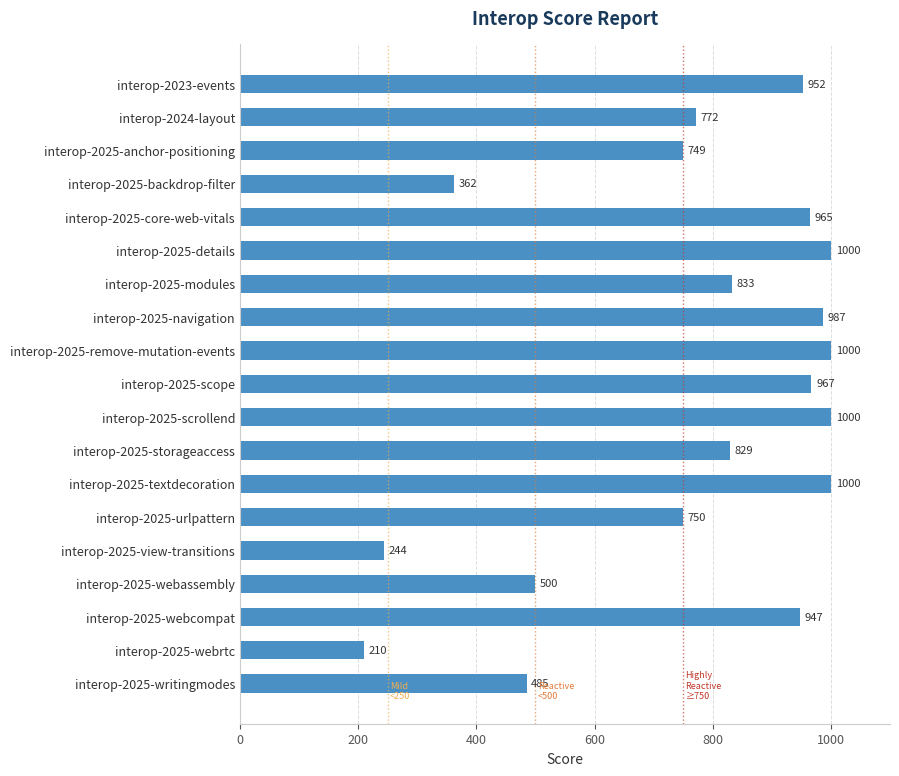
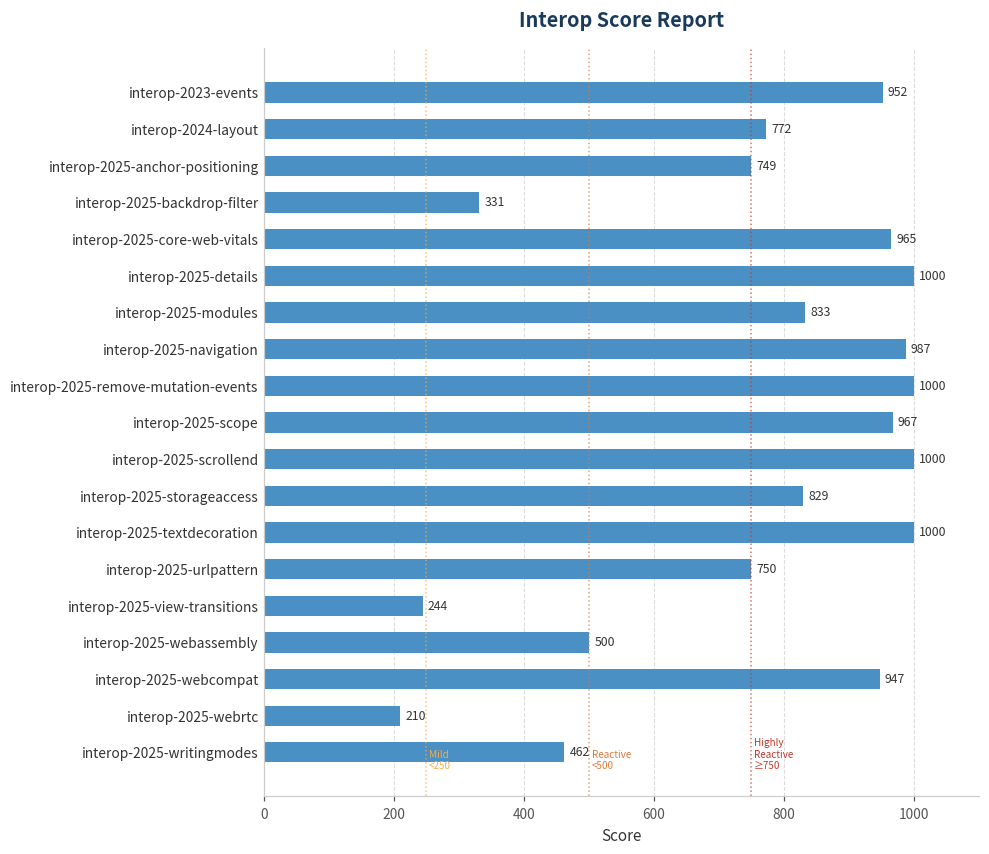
  {
    "interop-2023-events": 952,
    "interop-2024-layout": 772,
    "interop-2025-anchor-positioning": 749,
-   "interop-2025-backdrop-filter": 362,
+   "interop-2025-backdrop-filter": 331,
    "interop-2025-core-web-vitals": 965,
    "interop-2025-details": 1000,
    "interop-2025-modules": 833,
    "interop-2025-navigation": 987,
    "interop-2025-remove-mutation-events": 1000,
    "interop-2025-scope": 967,
    "interop-2025-scrollend": 1000,
    "interop-2025-storageaccess": 829,
    "interop-2025-textdecoration": 1000,
    "interop-2025-urlpattern": 750,
    "interop-2025-view-transitions": 244,
    "interop-2025-webassembly": 500,
    "interop-2025-webcompat": 947,
    "interop-2025-webrtc": 210,
-   "interop-2025-writingmodes": 485
+   "interop-2025-writingmodes": 462
  }
